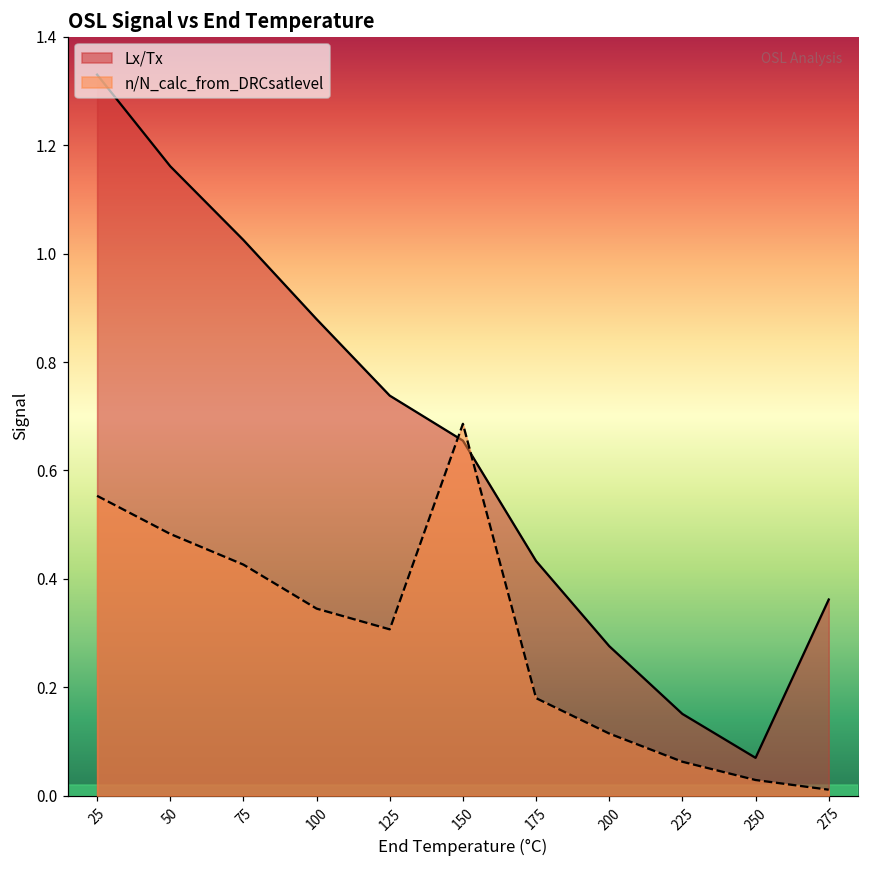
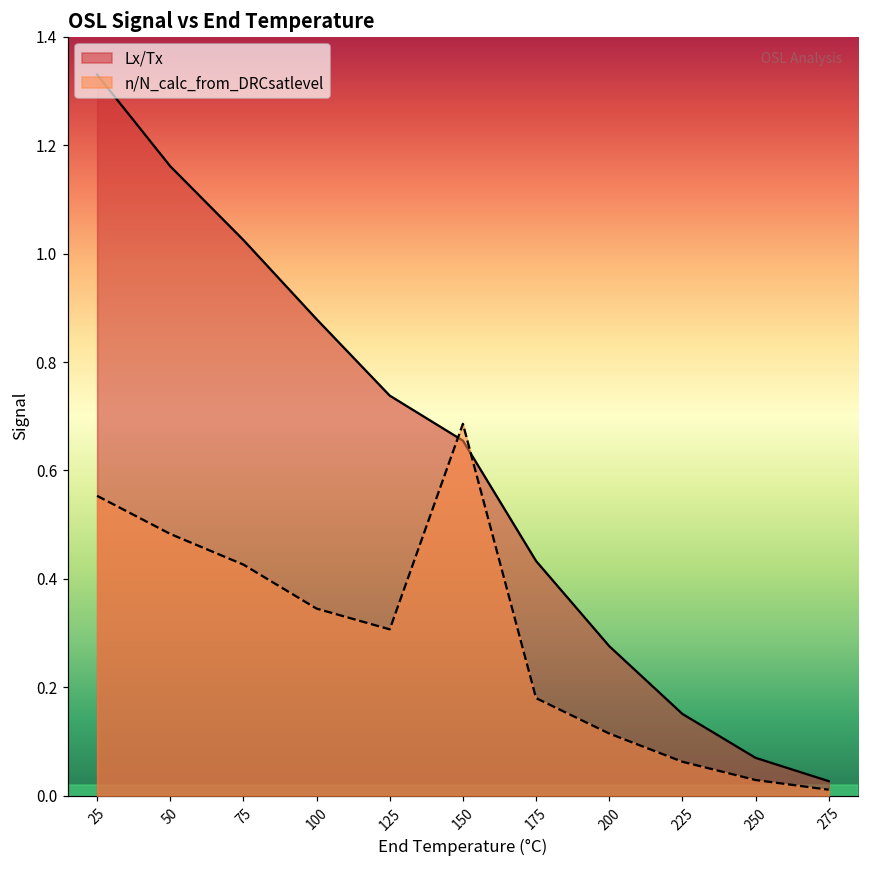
  {
    "Lx/Tx": {
      "50": 1.16,
      "75": 1.03,
      "100": 0.88,
      "125": 0.74,
      "150": 0.66,
      "175": 0.43,
      "200": 0.28,
      "225": 0.15,
      "250": 0.07,
-     "275": 0.36
+     "275": 0.03
    },
    "n/N_calc_from_DRCsatlevel": {
      "25": 0.55,
      "50": 0.48,
      "75": 0.43,
      "100": 0.35,
      "125": 0.31,
      "150": 0.69,
      "175": 0.18,
      "200": 0.11,
      "225": 0.06,
      "250": 0.03
    }
  }
